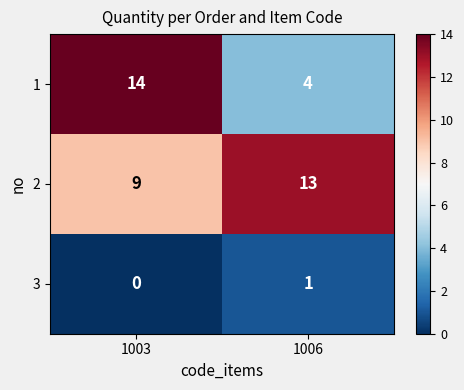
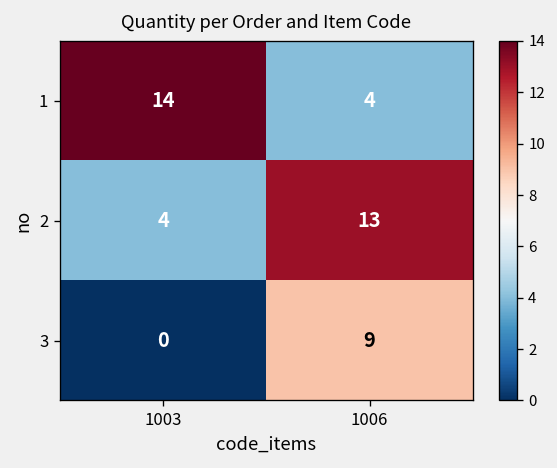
  {
    "1": {
      "1003": 14,
      "1006": 4
    },
    "2": {
-     "1003": 9,
+     "1003": 4,
      "1006": 13
    },
    "3": {
      "1003": 0,
-     "1006": 1
+     "1006": 9
    }
  }
